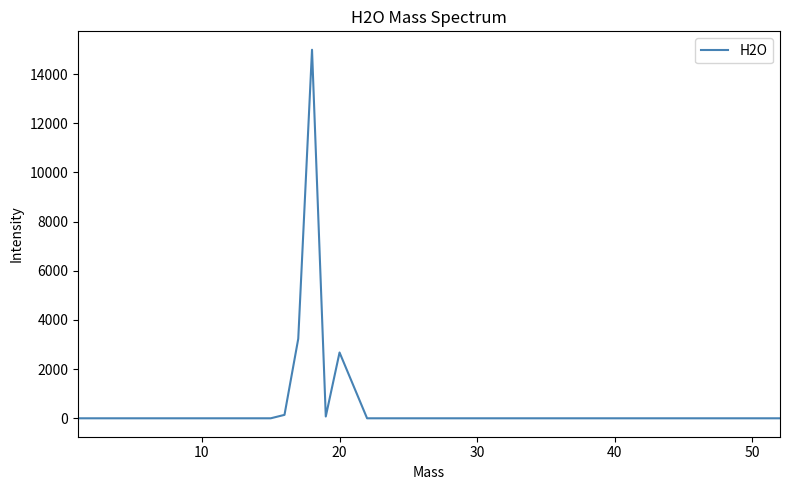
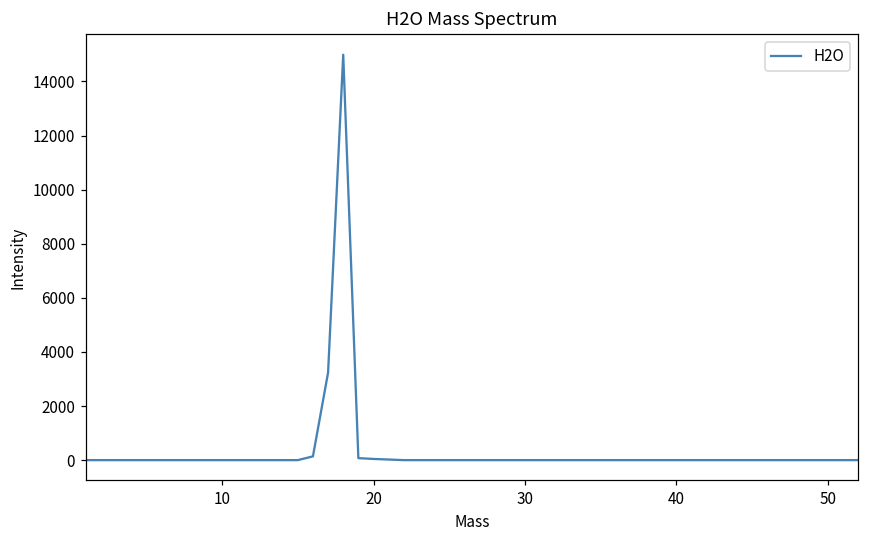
  {
-   "20": 2700,
+   "20": 0,
    "30": 0,
    "40": 0,
    "50": 0
  }
